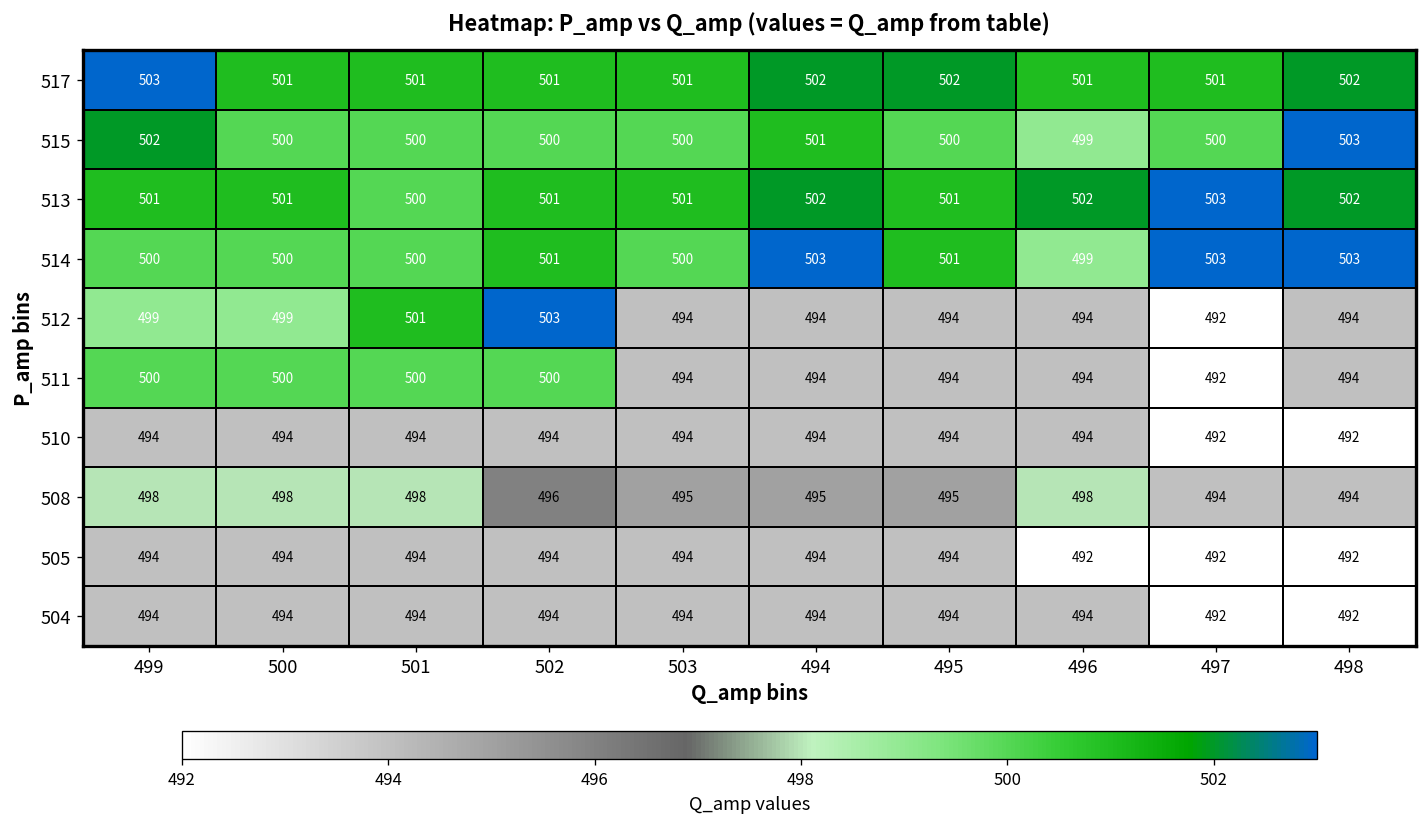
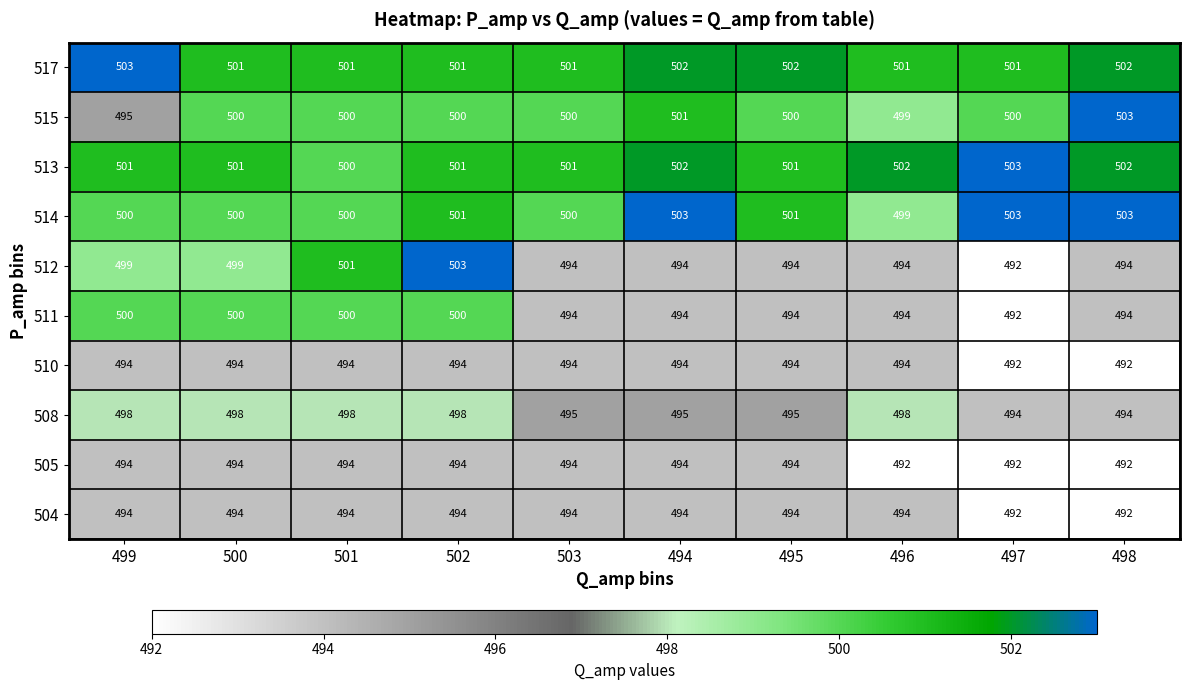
  {
    "517": {
      "499": 503,
      "500": 501,
      "501": 501,
      "502": 501,
      "503": 501,
      "494": 502,
      "495": 502,
      "496": 501,
      "497": 501,
      "498": 502
    },
    "515": {
-     "499": 502,
+     "499": 495,
      "500": 500,
      "501": 500,
      "502": 500,
      "503": 500,
      "494": 501,
      "495": 500,
      "496": 499,
      "497": 500,
      "498": 503
    },
    "513": {
      "499": 501,
      "500": 501,
      "501": 500,
      "502": 501,
      "503": 501,
      "494": 502,
      "495": 501,
      "496": 502,
      "497": 503,
      "498": 502
    },
    "514": {
      "499": 500,
      "500": 500,
      "501": 500,
      "502": 501,
      "503": 500,
      "494": 503,
      "495": 501,
      "496": 499,
      "497": 503,
      "498": 503
    },
    "512": {
      "499": 499,
      "500": 499,
      "501": 501,
      "502": 503,
      "503": 494,
      "494": 494,
      "495": 494,
      "496": 494,
      "497": 492,
      "498": 494
    },
    "511": {
      "499": 500,
      "500": 500,
      "501": 500,
      "502": 500,
      "503": 494,
      "494": 494,
      "495": 494,
      "496": 494,
      "497": 492,
      "498": 494
    },
    "510": {
      "499": 494,
      "500": 494,
      "501": 494,
      "502": 494,
      "503": 494,
      "494": 494,
      "495": 494,
      "496": 494,
      "497": 492,
      "498": 492
    },
    "508": {
      "499": 498,
      "500": 498,
      "501": 498,
-     "502": 496,
+     "502": 498,
      "503": 495,
      "494": 495,
      "495": 495,
      "496": 498,
      "497": 494,
      "498": 494
    },
    "505": {
      "499": 494,
      "500": 494,
      "501": 494,
      "502": 494,
      "503": 494,
      "494": 494,
      "495": 494,
      "496": 492,
      "497": 492,
      "498": 492
    },
    "504": {
      "499": 494,
      "500": 494,
      "501": 494,
      "502": 494,
      "503": 494,
      "494": 494,
      "495": 494,
      "496": 494,
      "497": 492,
      "498": 492
    }
  }
